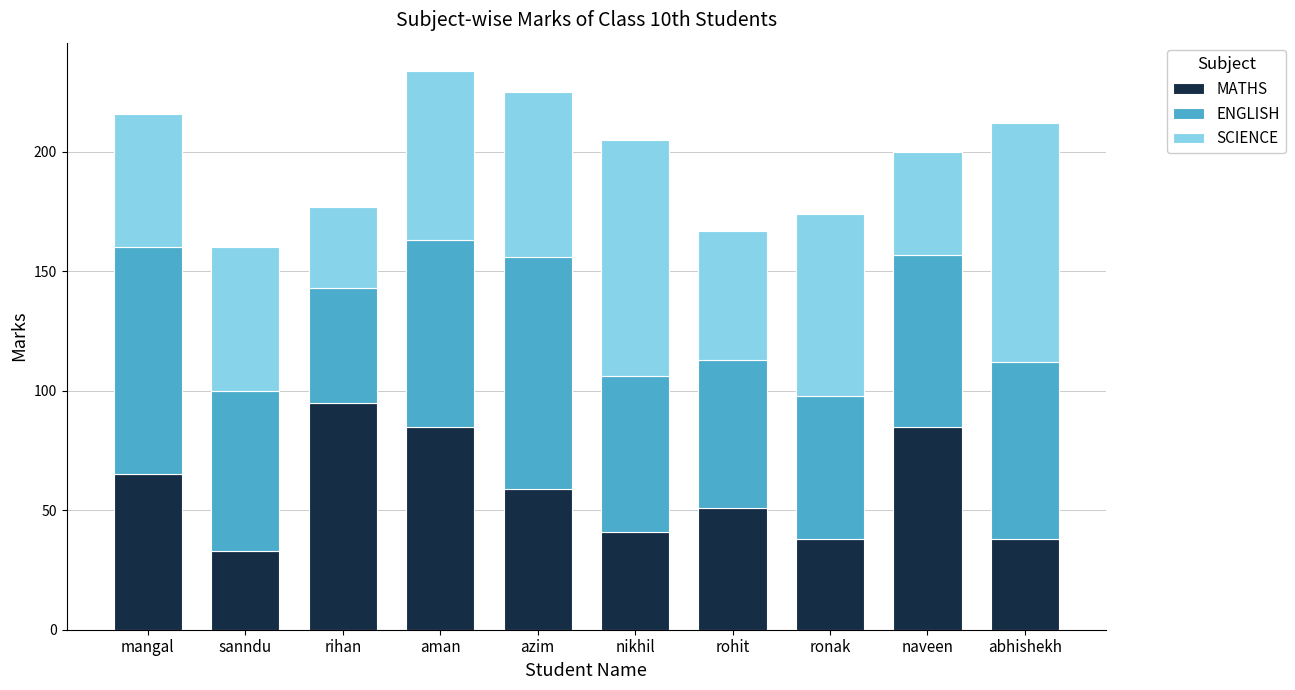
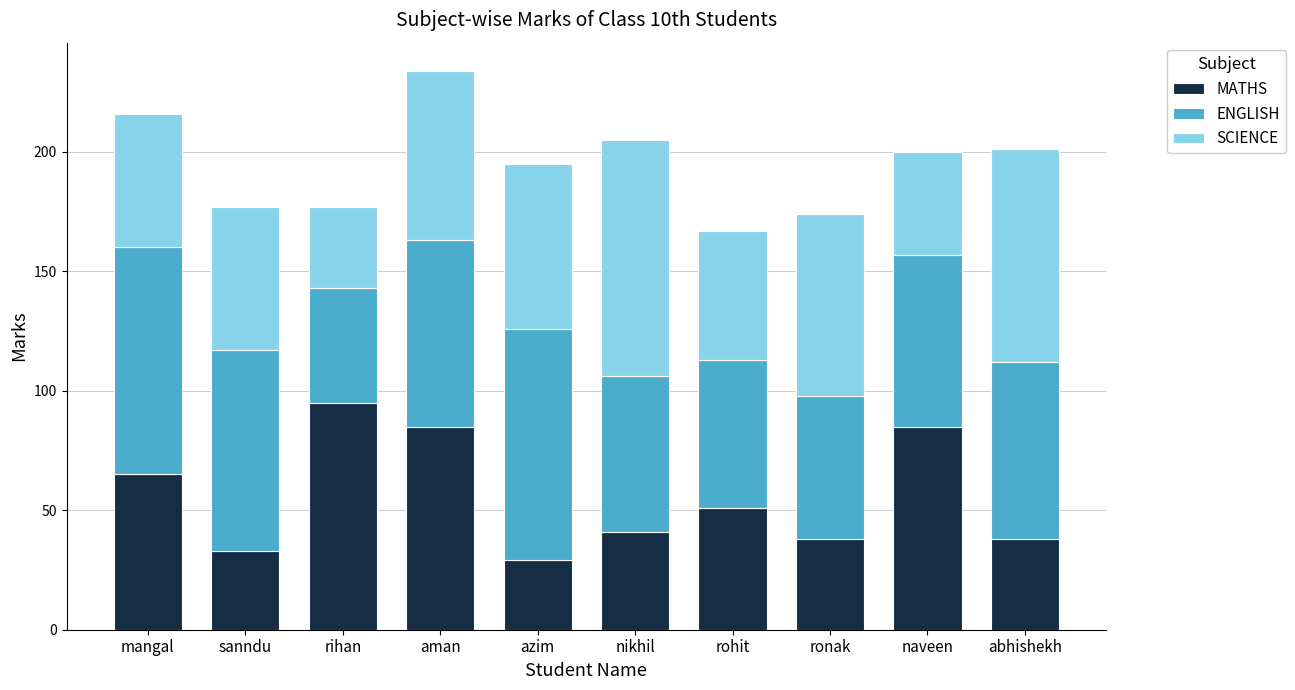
  {
    "MATHS": {
      "mangal": 65,
      "sanndu": 33,
      "rihan": 95,
      "aman": 85,
-     "azim": 59,
+     "azim": 29,
      "nikhil": 41,
      "rohit": 51,
      "ronak": 38,
      "naveen": 85,
      "abhishekh": 38
    },
    "ENGLISH": {
      "mangal": 95,
-     "sanndu": 67,
+     "sanndu": 84,
      "rihan": 48,
      "aman": 78,
      "azim": 97,
      "nikhil": 65,
      "rohit": 62,
      "ronak": 60,
      "naveen": 72,
      "abhishekh": 74
    },
    "SCIENCE": {
      "mangal": 56,
      "sanndu": 60,
      "rihan": 34,
      "aman": 71,
      "azim": 69,
      "nikhil": 99,
      "rohit": 54,
      "ronak": 76,
      "naveen": 43,
-     "abhishekh": 100
+     "abhishekh": 89
    }
  }
